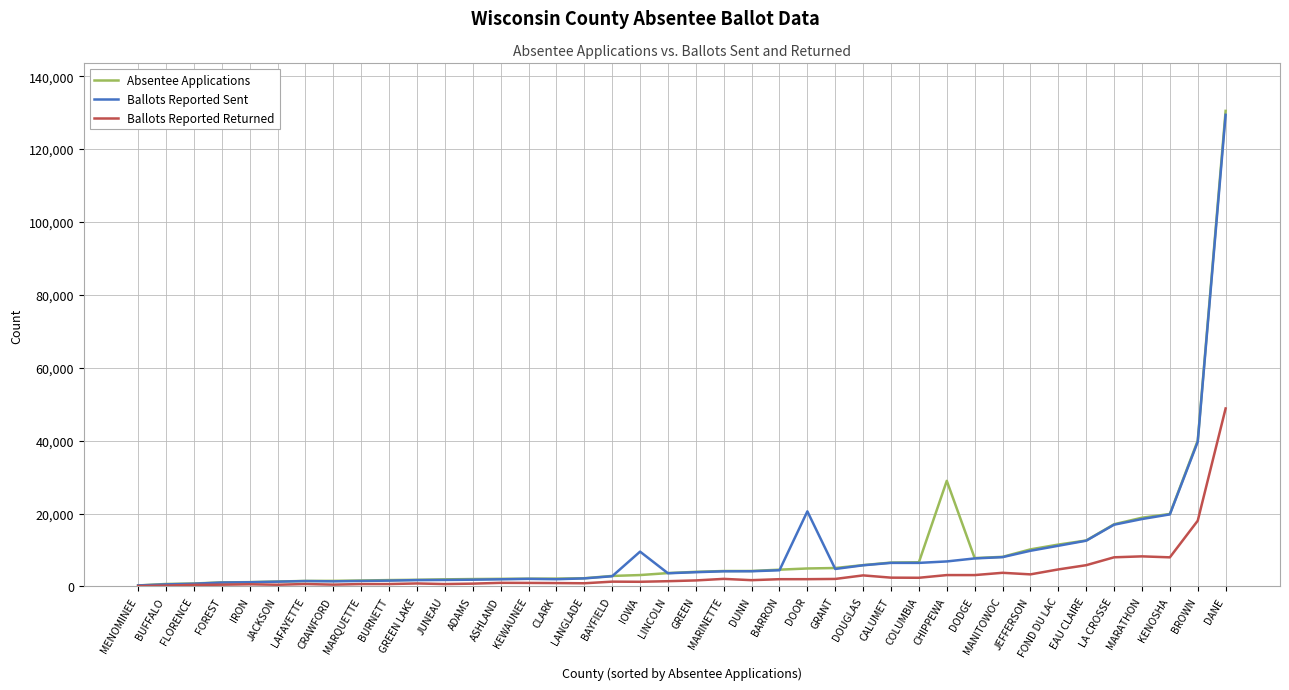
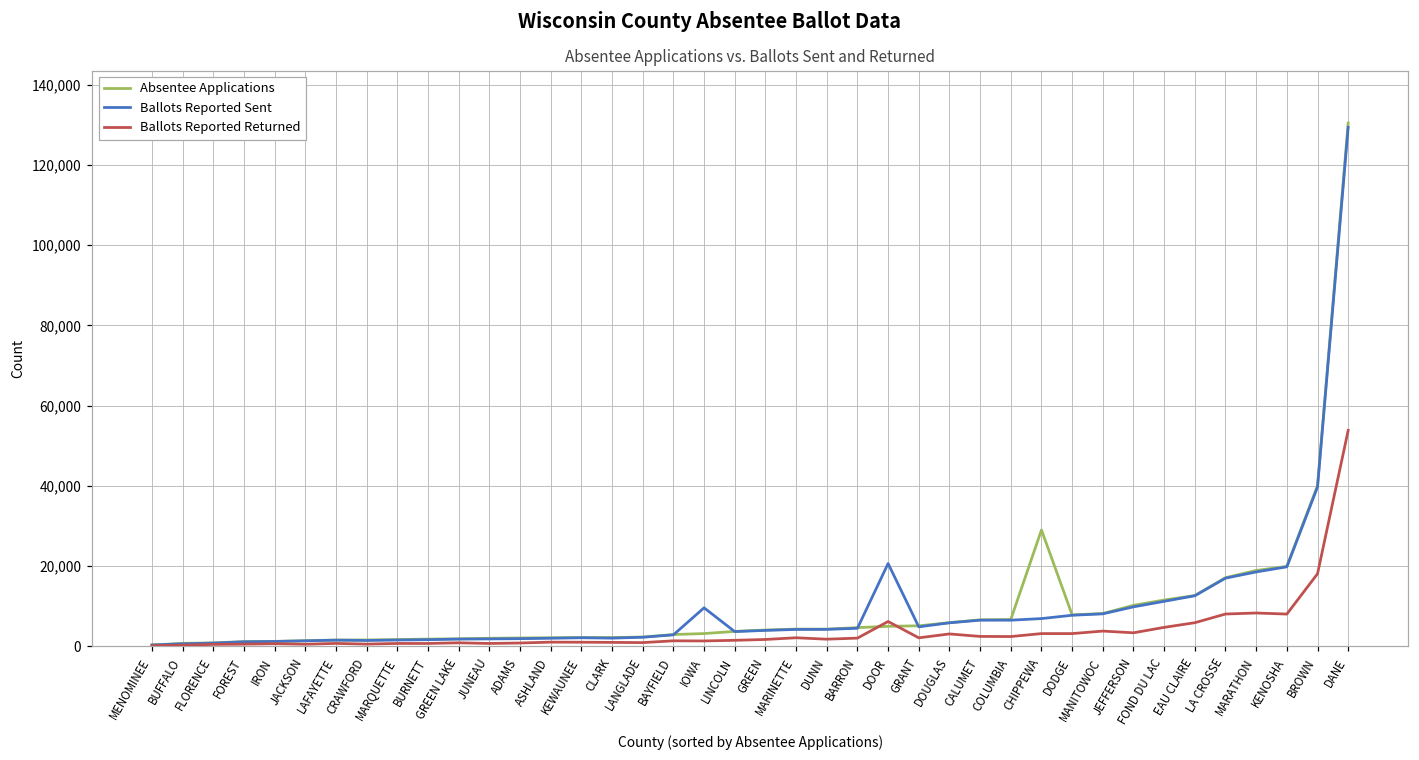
  {
    "Absentee Applications": {
      "IOWA": "3,000",
      "DOOR": "5,000",
      "CHIPPEWA": "29,000",
      "DANE": "130,000"
    },
    "Ballots Reported Sent": {
      "IOWA": "10,000",
      "DOOR": "21,000",
      "CHIPPEWA": "7,000",
      "DANE": "129,000"
    },
    "Ballots Reported Returned": {
      "JACKSON": "0",
      "LAFAYETTE": "1,000",
      "CRAWFORD": "0",
      "MARQUETTE": "1,000",
      "BURNETT": "1,000",
      "GREEN LAKE": "1,000",
      "JUNEAU": "1,000",
      "ADAMS": "1,000",
      "ASHLAND": "1,000",
      "KEWAUNEE": "1,000",
      "CLARK": "1,000",
      "LANGLADE": "1,000",
      "BAYFIELD": "1,000",
      "IOWA": "1,000",
      "LINCOLN": "1,000",
      "GREEN": "2,000",
      "MARINETTE": "2,000",
      "DUNN": "2,000",
      "BARRON": "2,000",
-     "DOOR": "2,000",
+     "DOOR": "6,000",
      "GRANT": "2,000",
      "DOUGLAS": "3,000",
      "CALUMET": "2,000",
      "COLUMBIA": "2,000",
      "CHIPPEWA": "3,000",
      "DODGE": "3,000",
      "MANITOWOC": "4,000",
      "JEFFERSON": "3,000",
      "FOND DU LAC": "5,000",
      "EAU CLAIRE": "6,000",
      "LA CROSSE": "8,000",
      "MARATHON": "8,000",
      "KENOSHA": "8,000",
      "BROWN": "18,000",
-     "DANE": "49,000"
+     "DANE": "54,000"
    }
  }
